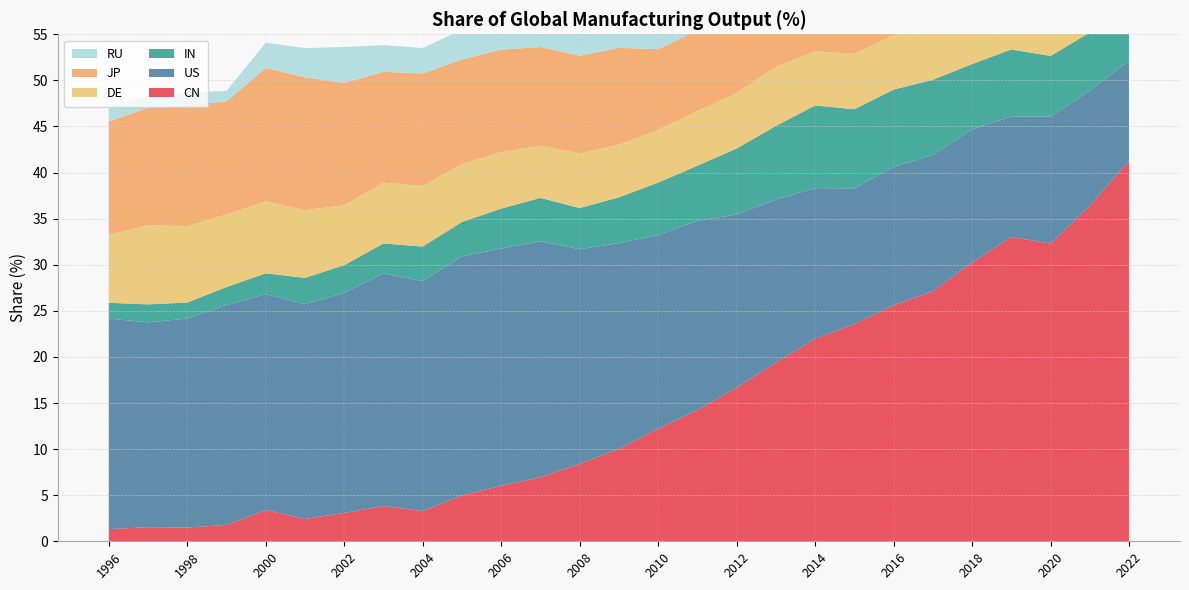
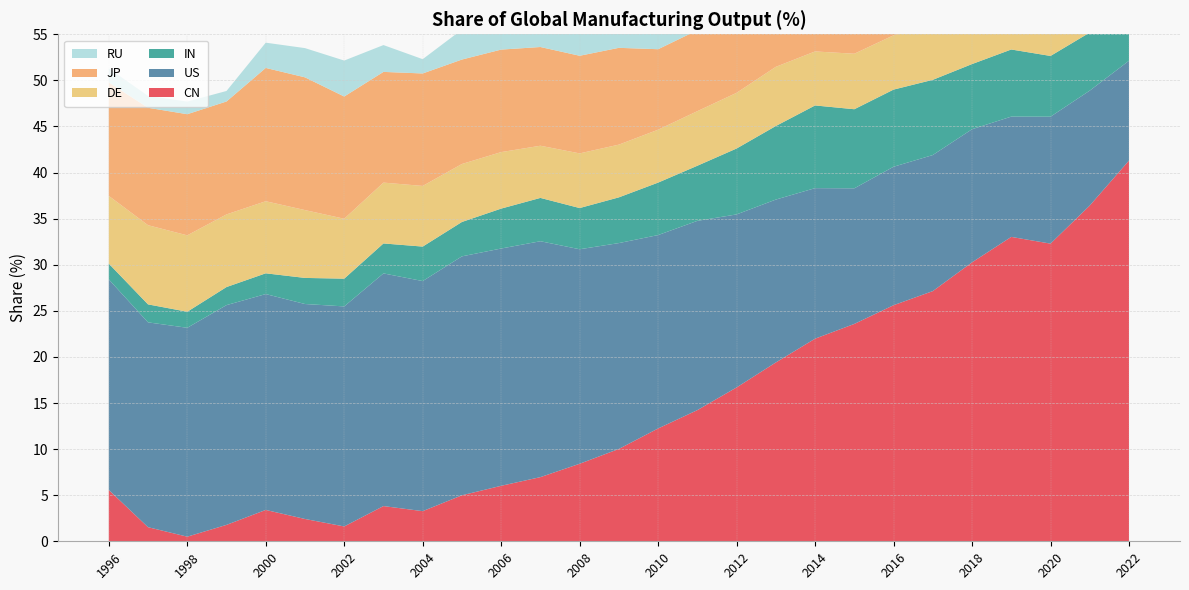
  {
    "CN": {
-     "1996": 1,
-     "1998": 2,
+     "1996": 6,
+     "1998": 1,
      "2000": 3,
-     "2002": 3,
+     "2002": 2,
      "2004": 3,
      "2006": 6,
      "2008": 8,
      "2010": 12,
      "2012": 17,
      "2014": 22,
      "2016": 26,
      "2018": 30,
      "2020": 32,
      "2022": 41
    },
    "RU": {
      "2000": 3,
      "2002": 4,
-     "2004": 3,
+     "2004": 2,
      "2008": 3
    }
  }
